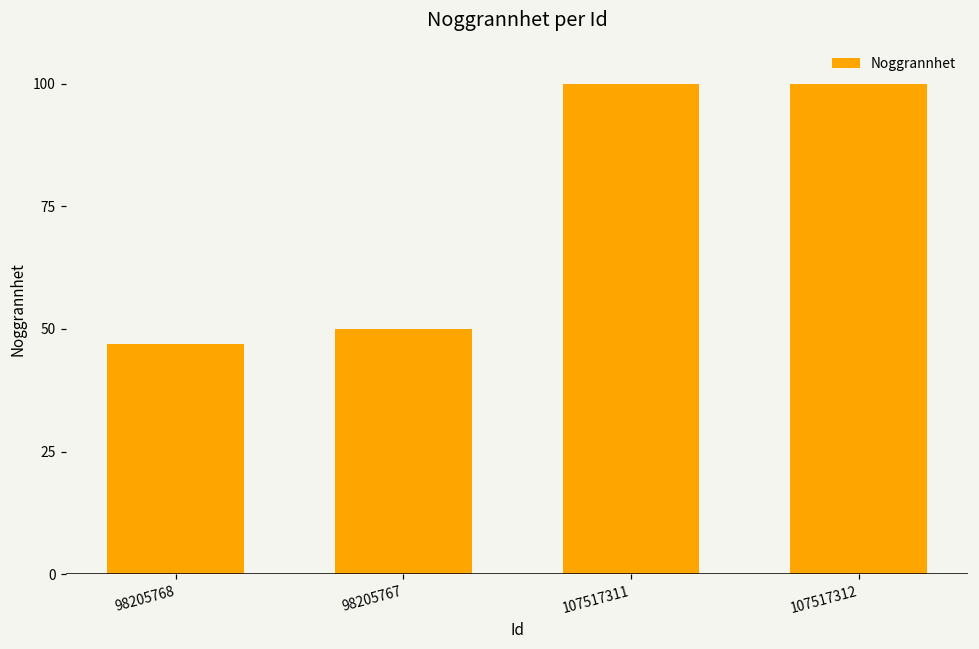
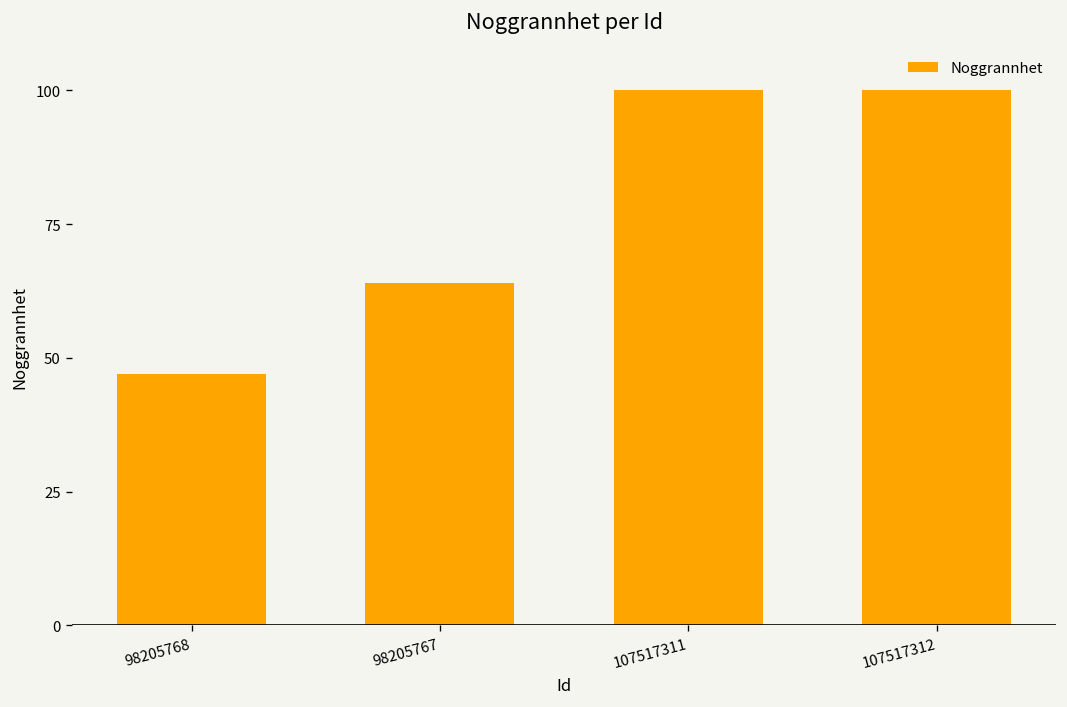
  {
    "98205768": 47,
-   "98205767": 50,
+   "98205767": 64,
    "107517311": 100,
    "107517312": 100
  }
